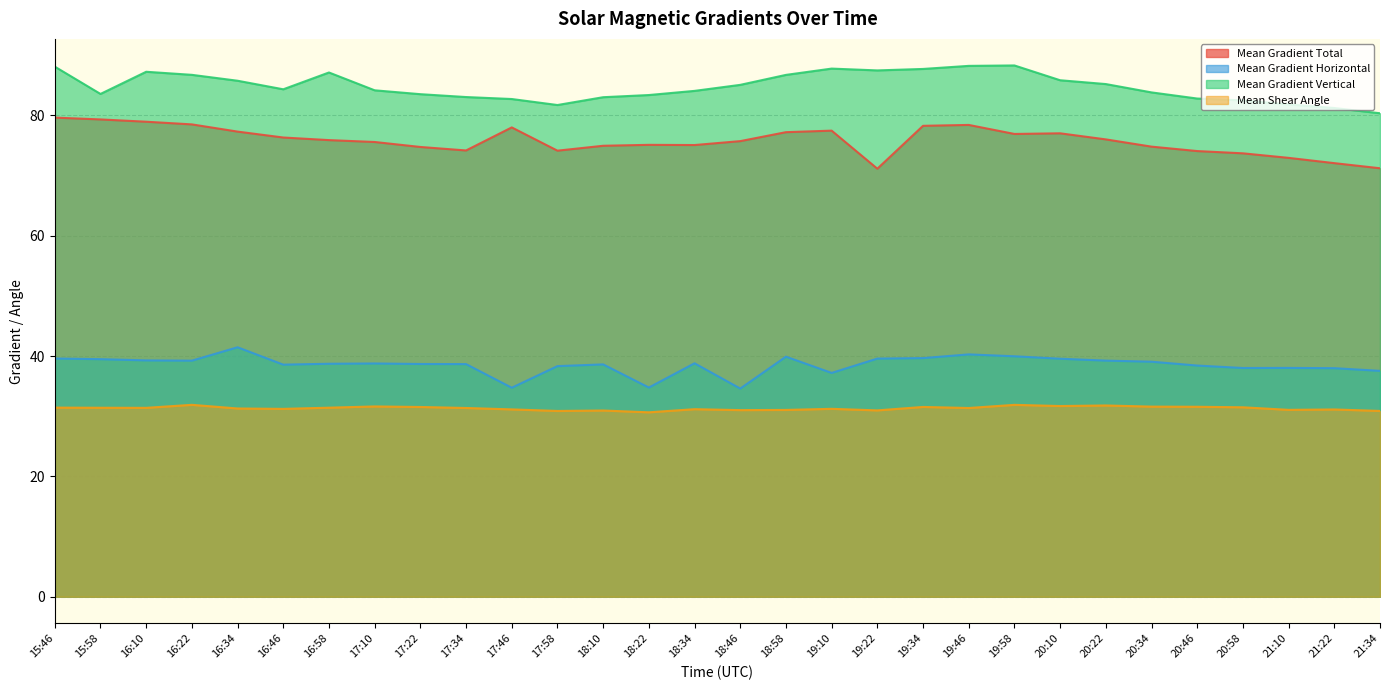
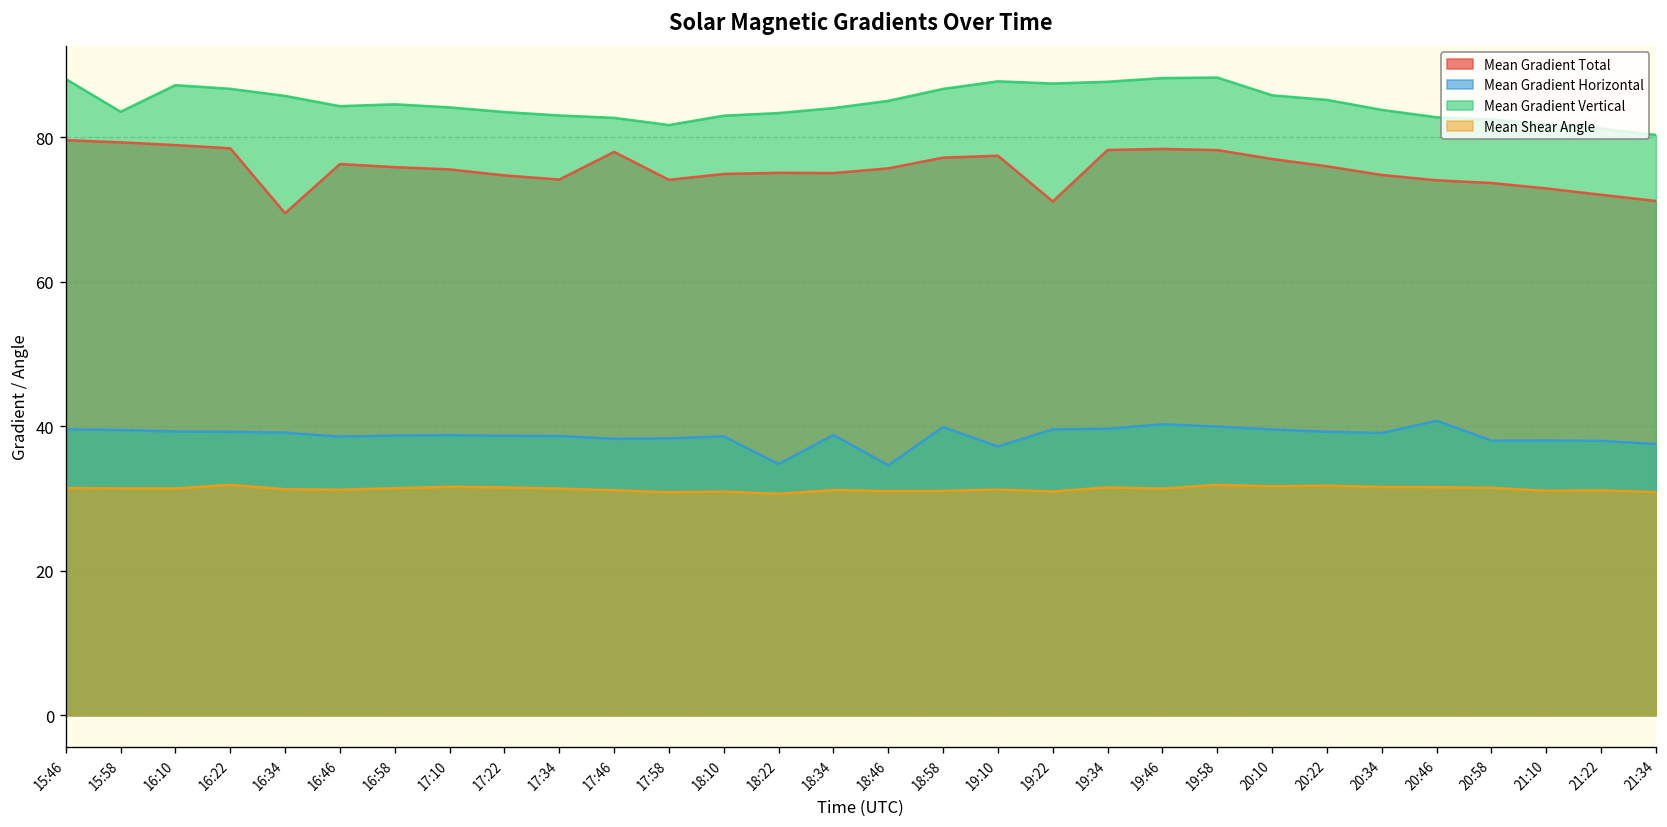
  {
    "Mean Gradient Total": {
      "15:46": 80,
      "15:58": 79,
      "16:10": 79,
      "16:22": 78,
-     "16:34": 77,
+     "16:34": 70,
      "16:46": 76,
      "16:58": 76,
      "17:10": 76,
      "17:22": 75,
      "17:34": 74,
      "17:46": 78,
      "17:58": 74,
      "18:10": 75,
      "18:22": 75,
      "18:34": 75,
      "18:46": 76,
      "18:58": 77,
      "19:10": 77,
      "19:22": 71,
      "19:34": 78,
      "19:46": 78,
-     "19:58": 77,
+     "19:58": 78,
      "20:10": 77,
      "20:22": 76,
      "20:34": 75,
      "20:46": 74,
      "20:58": 74,
      "21:10": 73,
      "21:22": 72,
      "21:34": 71
    },
    "Mean Gradient Horizontal": {
      "15:46": 40,
      "15:58": 39,
      "16:10": 39,
      "16:22": 39,
-     "16:34": 41,
+     "16:34": 39,
      "16:46": 39,
      "16:58": 39,
      "17:10": 39,
      "17:22": 39,
      "17:34": 39,
-     "17:46": 35,
+     "17:46": 38,
      "17:58": 38,
      "18:10": 39,
      "18:22": 35,
      "18:34": 39,
      "18:46": 35,
      "18:58": 40,
      "19:10": 37,
      "19:22": 40,
      "19:34": 40,
      "19:46": 40,
      "19:58": 40,
      "20:10": 40,
      "20:22": 39,
      "20:34": 39,
-     "20:46": 38,
+     "20:46": 41,
      "20:58": 38,
      "21:10": 38,
      "21:22": 38,
      "21:34": 38
    },
    "Mean Gradient Vertical": {
      "15:46": 88,
      "15:58": 84,
      "16:10": 87,
      "16:22": 87,
      "16:34": 86,
      "16:46": 84,
-     "16:58": 87,
+     "16:58": 85,
      "17:10": 84,
      "17:22": 84,
      "17:34": 83,
      "17:46": 83,
      "17:58": 82,
      "18:10": 83,
      "18:22": 83,
      "18:34": 84,
      "18:46": 85,
      "18:58": 87,
      "19:10": 88,
      "19:22": 87,
      "19:34": 88,
      "19:46": 88,
      "19:58": 88,
      "20:10": 86,
      "20:22": 85,
      "20:34": 84,
      "20:46": 83,
      "21:34": 80
    },
    "Mean Shear Angle": {
      "15:46": 31,
      "15:58": 31,
      "16:10": 31,
      "16:22": 32,
      "16:34": 31,
      "16:46": 31,
      "16:58": 31,
      "17:10": 32,
      "17:22": 32,
      "17:34": 31,
      "17:46": 31,
      "17:58": 31,
      "18:10": 31,
      "18:22": 31,
      "18:34": 31,
      "18:46": 31,
      "18:58": 31,
      "19:10": 31,
      "19:22": 31,
      "19:34": 32,
      "19:46": 31,
      "19:58": 32,
      "20:10": 32,
      "20:22": 32,
      "20:34": 32,
      "20:46": 32,
      "20:58": 31,
      "21:10": 31,
      "21:22": 31,
      "21:34": 31
    }
  }
